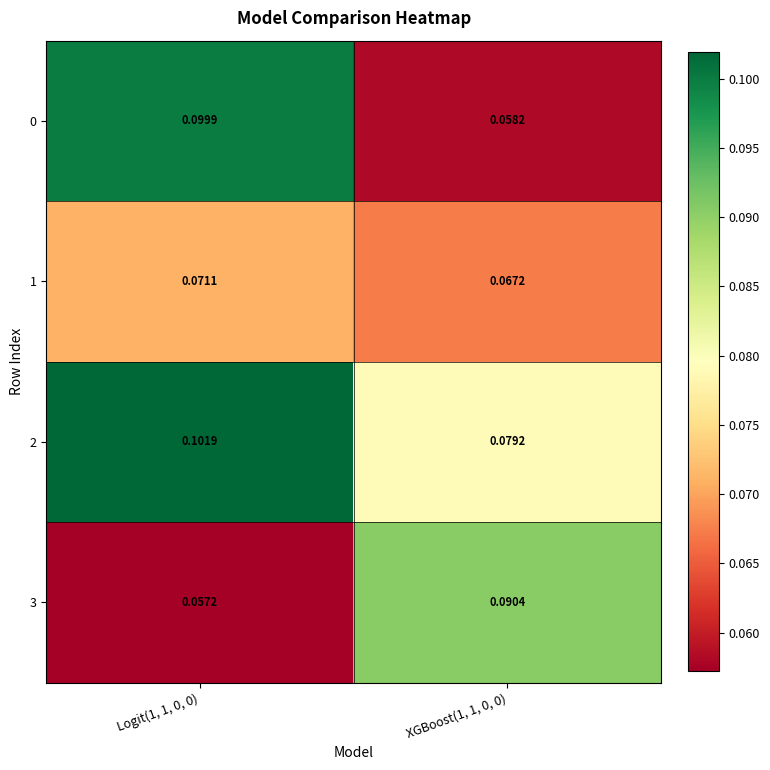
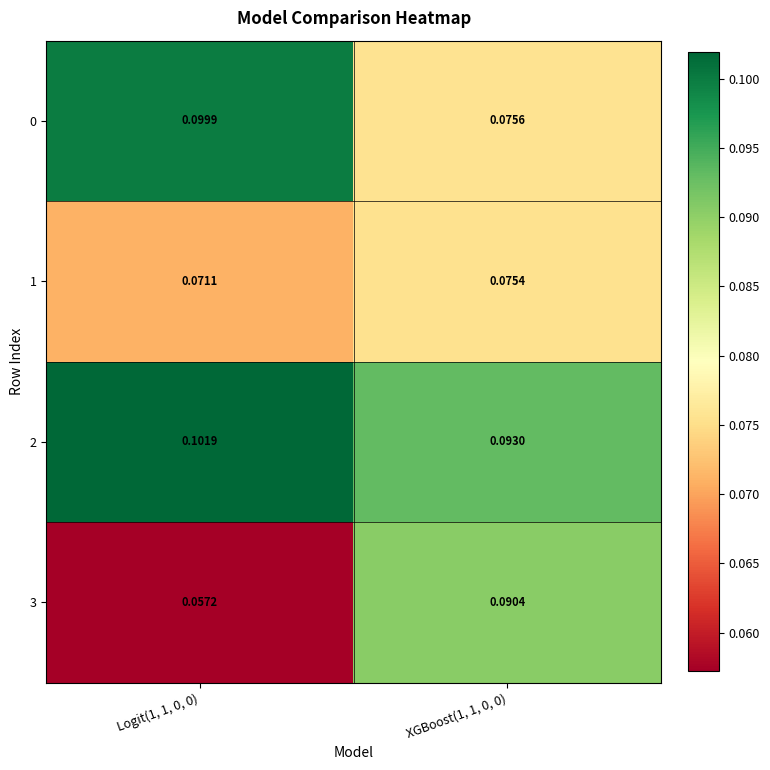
  {
    "0": {
      "Logit(1, 1, 0, 0)": 0.0999,
-     "XGBoost(1, 1, 0, 0)": 0.0582
+     "XGBoost(1, 1, 0, 0)": 0.0756
    },
    "1": {
      "Logit(1, 1, 0, 0)": 0.0711,
-     "XGBoost(1, 1, 0, 0)": 0.0672
+     "XGBoost(1, 1, 0, 0)": 0.0754
    },
    "2": {
      "Logit(1, 1, 0, 0)": 0.1019,
-     "XGBoost(1, 1, 0, 0)": 0.0792
+     "XGBoost(1, 1, 0, 0)": 0.0930
    },
    "3": {
      "Logit(1, 1, 0, 0)": 0.0572,
      "XGBoost(1, 1, 0, 0)": 0.0904
    }
  }
